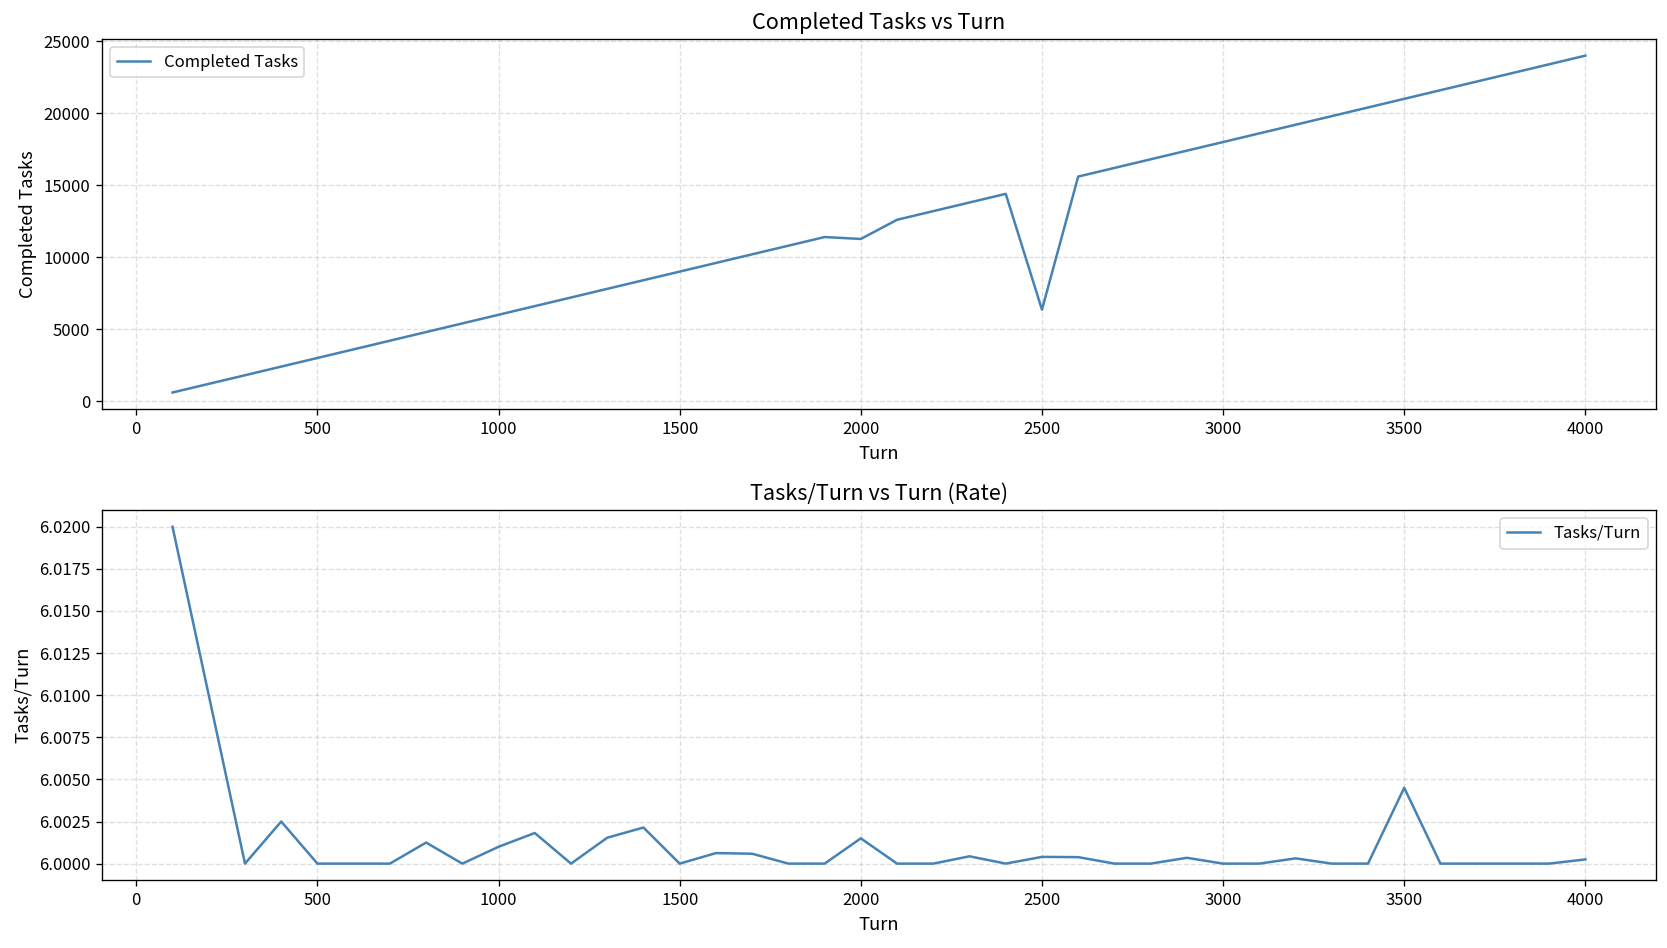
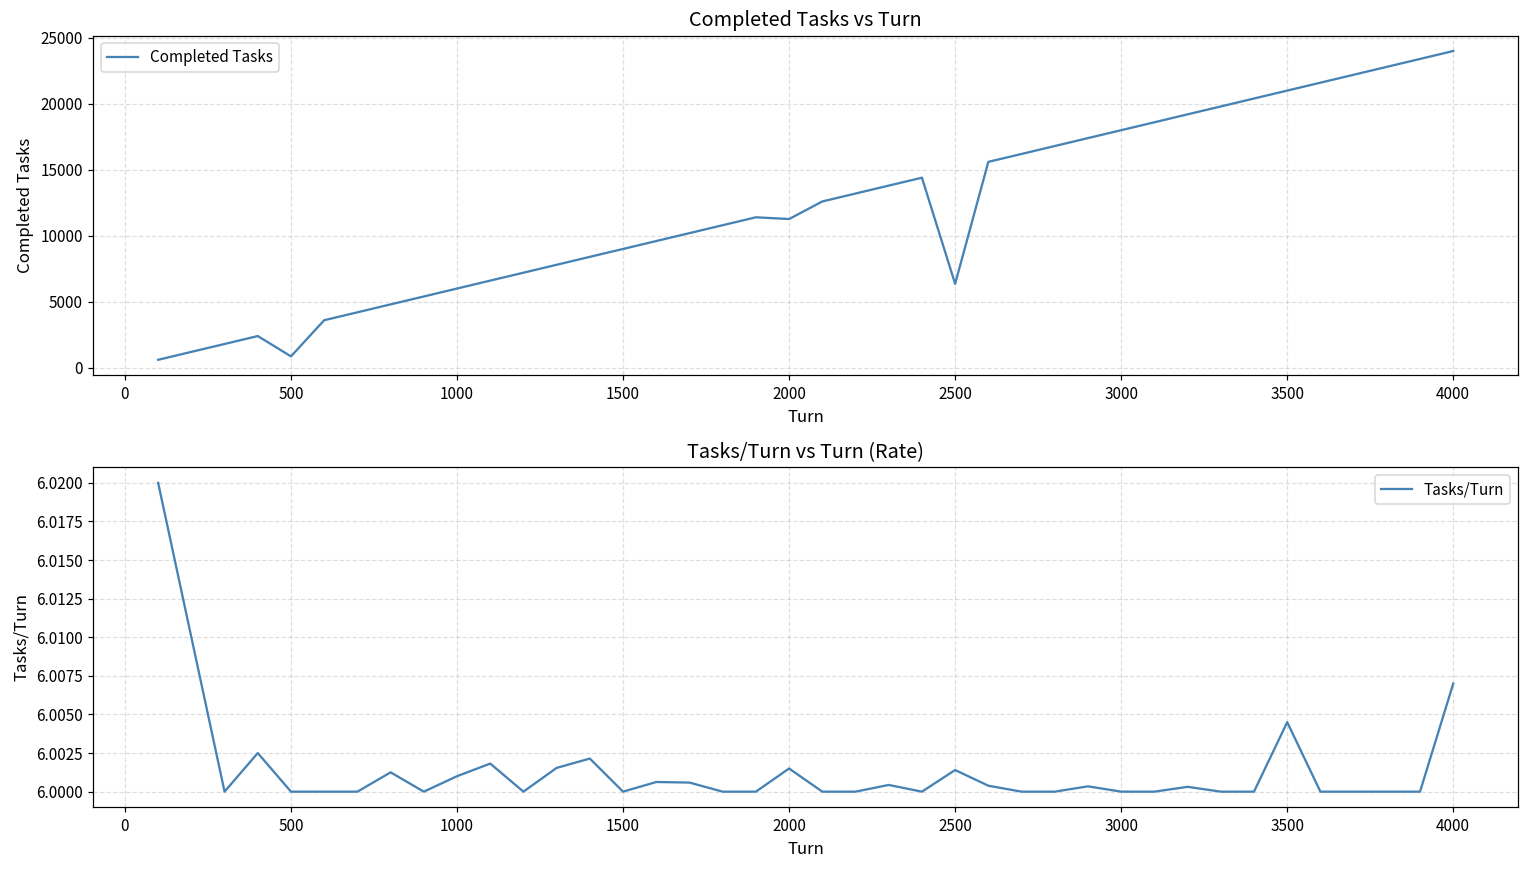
  {
    "Completed Tasks vs Turn": {
-     "500": 3000,
+     "500": 900,
      "1000": 6000,
      "1500": 9000,
      "2000": 11300,
      "2500": 6400,
      "3000": 18000,
      "3500": 21000,
      "4000": 24000
    },
    "Tasks/Turn vs Turn (Rate)": {
      "500": 6.0000,
      "1000": 6.0010,
      "1500": 6.0000,
      "2000": 6.0015,
-     "2500": 6.0004,
+     "2500": 6.0014,
      "3000": 6.0000,
      "3500": 6.0045,
-     "4000": 6.0003
+     "4000": 6.0070
    }
  }
